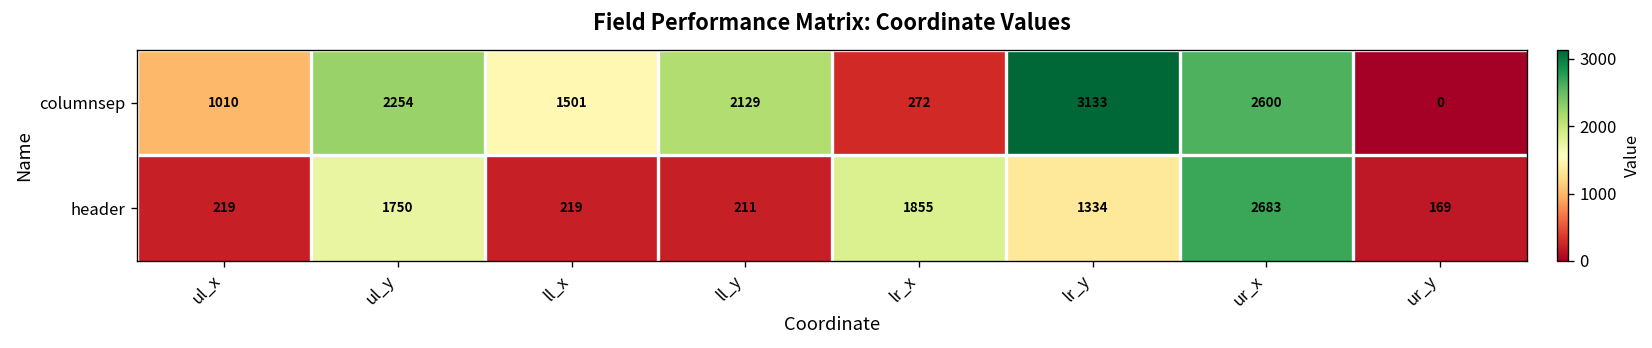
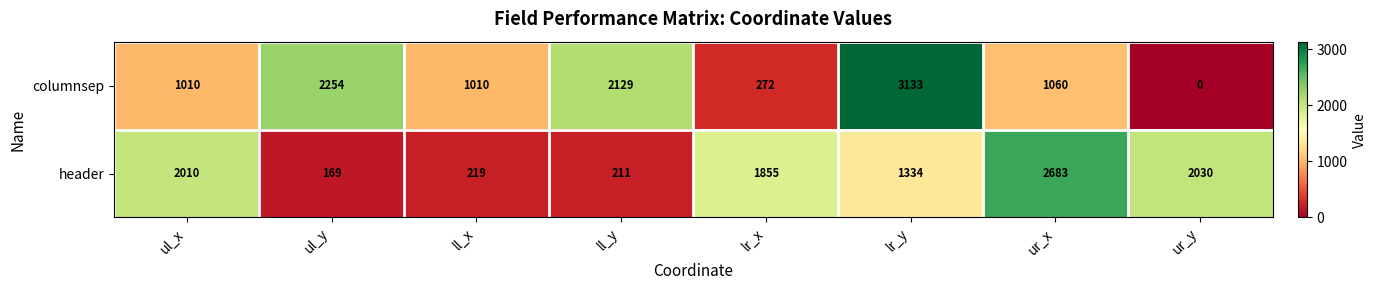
  {
    "columnsep": {
      "ul_x": 1010,
      "ul_y": 2254,
-     "ll_x": 1501,
+     "ll_x": 1010,
      "ll_y": 2129,
      "lr_x": 272,
      "lr_y": 3133,
-     "ur_x": 2600,
+     "ur_x": 1060,
      "ur_y": 0
    },
    "header": {
-     "ul_x": 219,
-     "ul_y": 1750,
+     "ul_x": 2010,
+     "ul_y": 169,
      "ll_x": 219,
      "ll_y": 211,
      "lr_x": 1855,
      "lr_y": 1334,
      "ur_x": 2683,
-     "ur_y": 169
+     "ur_y": 2030
    }
  }
